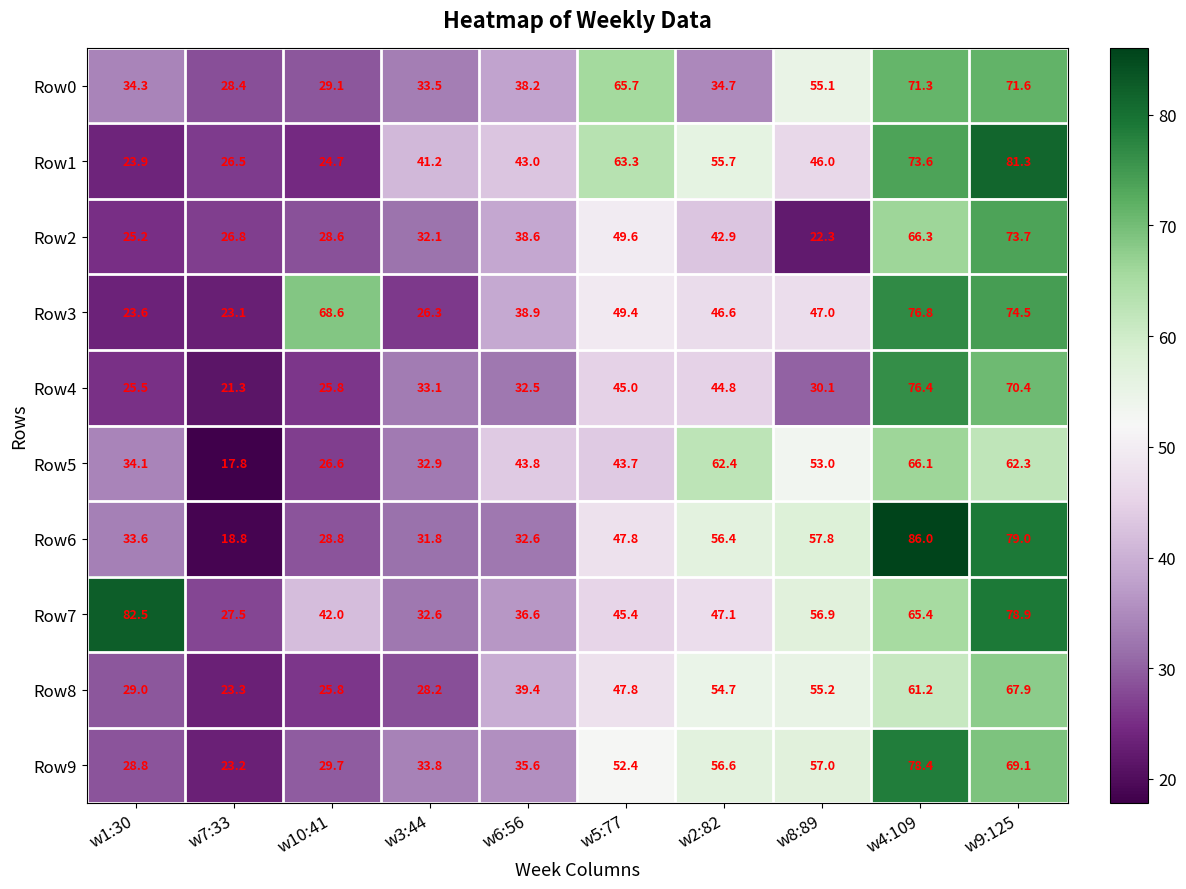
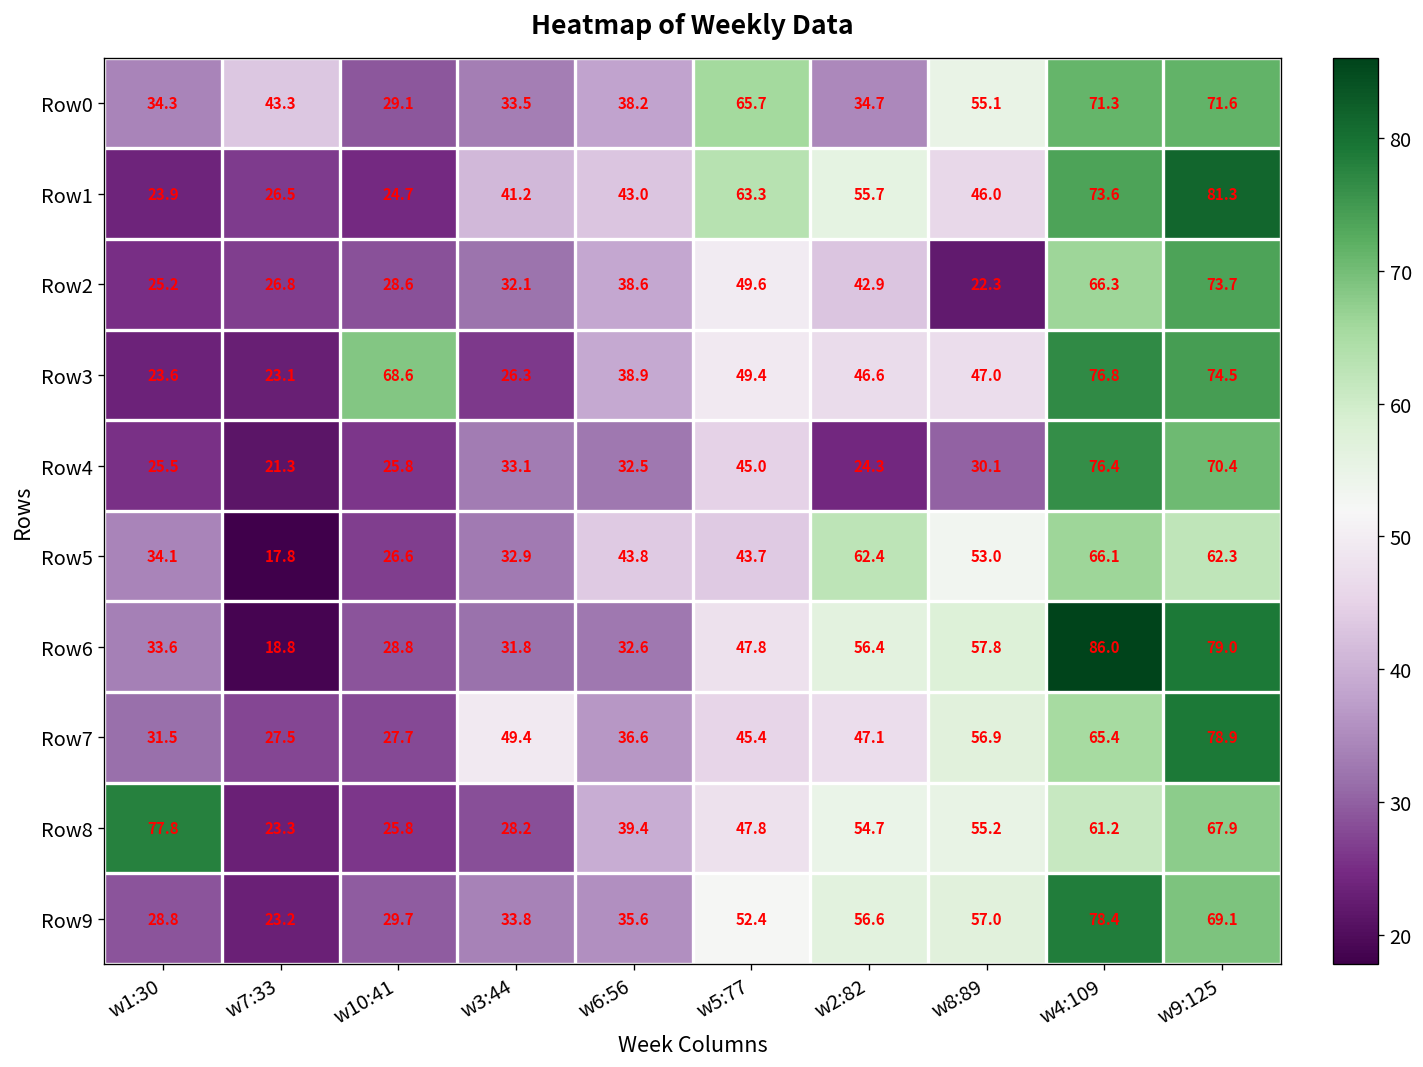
  {
    "Row0": {
      "w1:30": 34.3,
-     "w7:33": 28.4,
+     "w7:33": 43.3,
      "w10:41": 29.1,
      "w3:44": 33.5,
      "w6:56": 38.2,
      "w5:77": 65.7,
      "w2:82": 34.7,
      "w8:89": 55.1,
      "w4:109": 71.3,
      "w9:125": 71.6
    },
    "Row1": {
      "w1:30": 23.9,
      "w7:33": 26.5,
      "w10:41": 24.7,
      "w3:44": 41.2,
      "w6:56": 43.0,
      "w5:77": 63.3,
      "w2:82": 55.7,
      "w8:89": 46.0,
      "w4:109": 73.6,
      "w9:125": 81.3
    },
    "Row2": {
      "w1:30": 25.2,
      "w7:33": 26.8,
      "w10:41": 28.6,
      "w3:44": 32.1,
      "w6:56": 38.6,
      "w5:77": 49.6,
      "w2:82": 42.9,
      "w8:89": 22.3,
      "w4:109": 66.3,
      "w9:125": 73.7
    },
    "Row3": {
      "w1:30": 23.6,
      "w7:33": 23.1,
      "w10:41": 68.6,
      "w3:44": 26.3,
      "w6:56": 38.9,
      "w5:77": 49.4,
      "w2:82": 46.6,
      "w8:89": 47.0,
      "w4:109": 76.8,
      "w9:125": 74.5
    },
    "Row4": {
      "w1:30": 25.5,
      "w7:33": 21.3,
      "w10:41": 25.8,
      "w3:44": 33.1,
      "w6:56": 32.5,
      "w5:77": 45.0,
-     "w2:82": 44.8,
+     "w2:82": 24.3,
      "w8:89": 30.1,
      "w4:109": 76.4,
      "w9:125": 70.4
    },
    "Row5": {
      "w1:30": 34.1,
      "w7:33": 17.8,
      "w10:41": 26.6,
      "w3:44": 32.9,
      "w6:56": 43.8,
      "w5:77": 43.7,
      "w2:82": 62.4,
      "w8:89": 53.0,
      "w4:109": 66.1,
      "w9:125": 62.3
    },
    "Row6": {
      "w1:30": 33.6,
      "w7:33": 18.8,
      "w10:41": 28.8,
      "w3:44": 31.8,
      "w6:56": 32.6,
      "w5:77": 47.8,
      "w2:82": 56.4,
      "w8:89": 57.8,
      "w4:109": 86.0,
      "w9:125": 79.0
    },
    "Row7": {
-     "w1:30": 82.5,
+     "w1:30": 31.5,
      "w7:33": 27.5,
-     "w10:41": 42.0,
-     "w3:44": 32.6,
+     "w10:41": 27.7,
+     "w3:44": 49.4,
      "w6:56": 36.6,
      "w5:77": 45.4,
      "w2:82": 47.1,
      "w8:89": 56.9,
      "w4:109": 65.4,
      "w9:125": 78.9
    },
    "Row8": {
-     "w1:30": 29.0,
+     "w1:30": 77.8,
      "w7:33": 23.3,
      "w10:41": 25.8,
      "w3:44": 28.2,
      "w6:56": 39.4,
      "w5:77": 47.8,
      "w2:82": 54.7,
      "w8:89": 55.2,
      "w4:109": 61.2,
      "w9:125": 67.9
    },
    "Row9": {
      "w1:30": 28.8,
      "w7:33": 23.2,
      "w10:41": 29.7,
      "w3:44": 33.8,
      "w6:56": 35.6,
      "w5:77": 52.4,
      "w2:82": 56.6,
      "w8:89": 57.0,
      "w4:109": 78.4,
      "w9:125": 69.1
    }
  }
